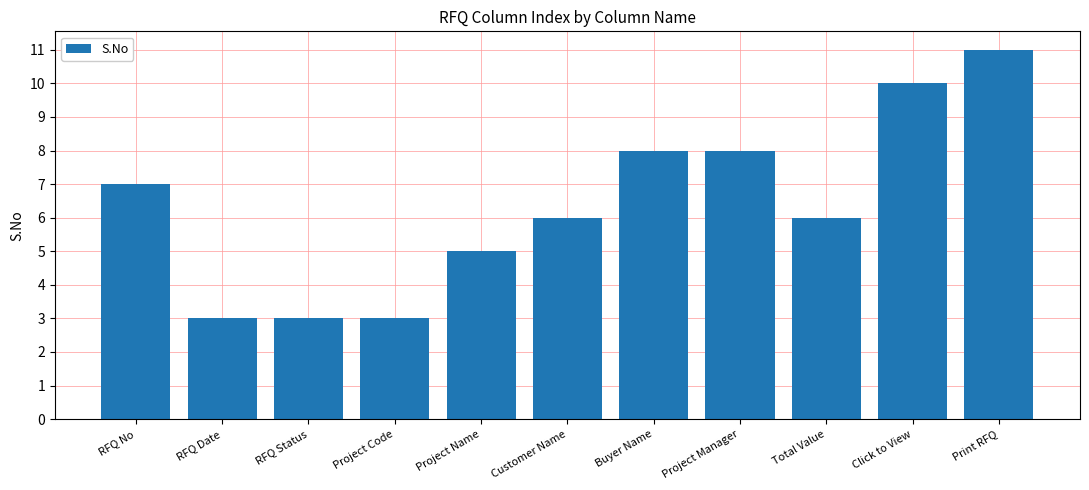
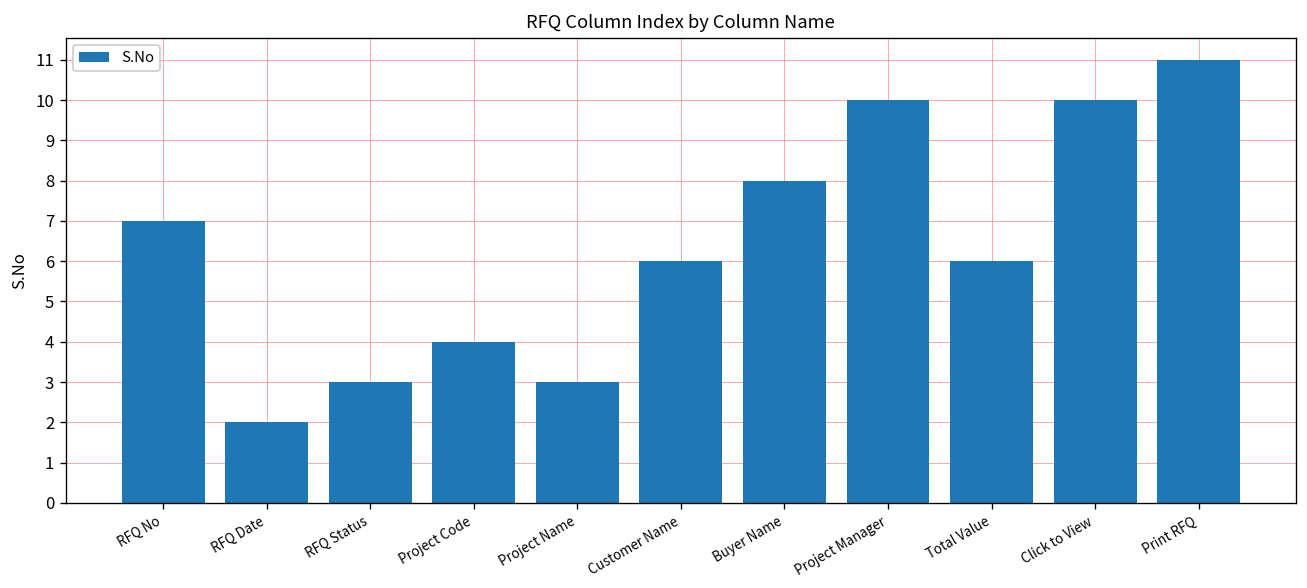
  {
    "RFQ No": 7,
-   "RFQ Date": 3,
+   "RFQ Date": 2,
    "RFQ Status": 3,
-   "Project Code": 3,
-   "Project Name": 5,
+   "Project Code": 4,
+   "Project Name": 3,
    "Customer Name": 6,
    "Buyer Name": 8,
-   "Project Manager": 8,
+   "Project Manager": 10,
    "Total Value": 6,
    "Click to View": 10,
    "Print RFQ": 11
  }
